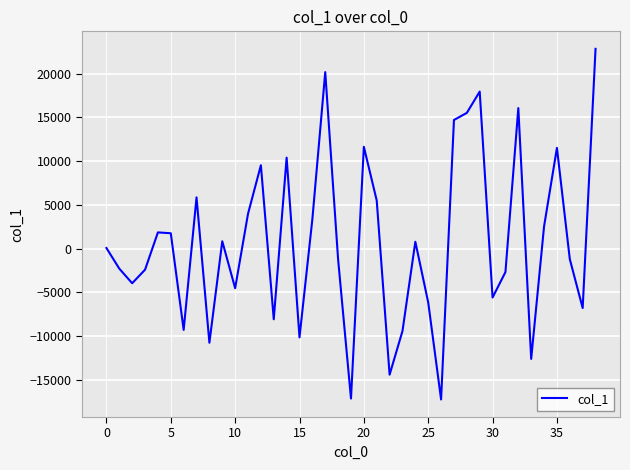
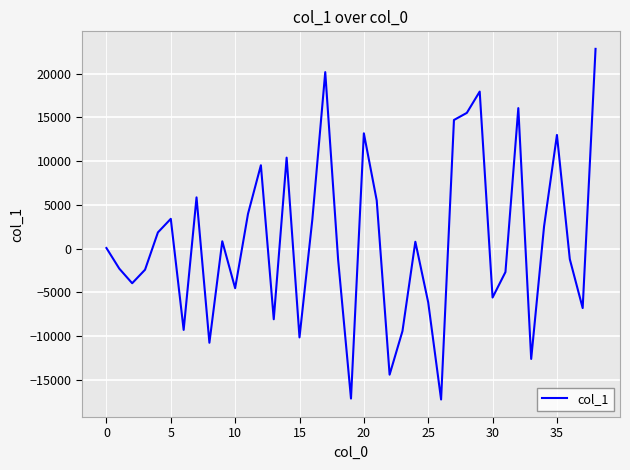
  {
    "0": 0,
-   "5": 2000,
+   "5": 3000,
    "10": -5000,
    "15": -10000,
-   "20": 12000,
+   "20": 13000,
    "25": -6000,
    "30": -6000,
-   "35": 12000
+   "35": 13000
  }
